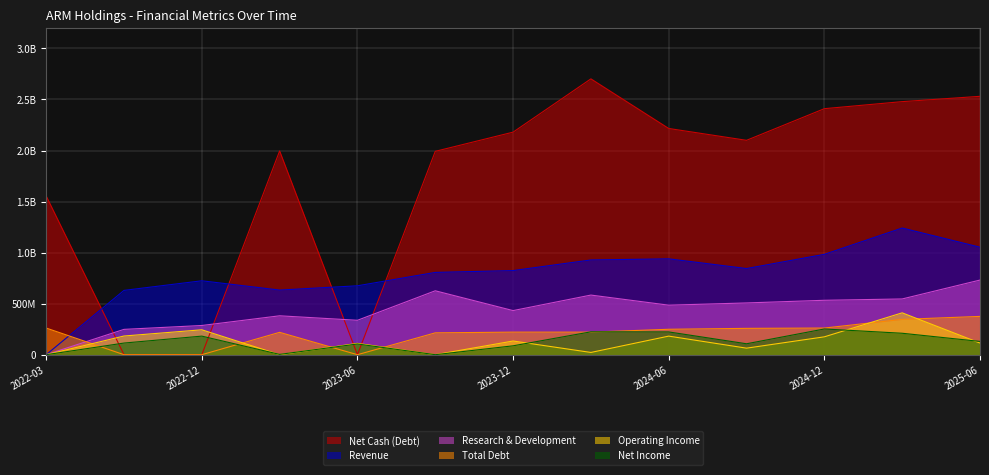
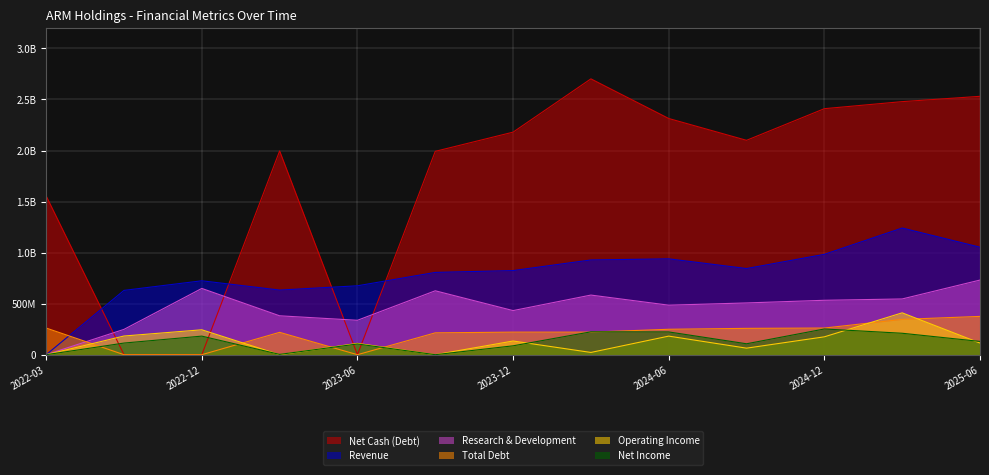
  {
    "Net Cash (Debt)": {
      "2022-03": 1560000000,
      "2023-12": 2180000000,
-     "2024-06": 2220000000,
+     "2024-06": 2310000000,
      "2024-12": 2410000000,
      "2025-06": 2530000000
    },
    "Revenue": {
      "2022-12": 720000000,
      "2023-06": 680000000,
      "2023-12": 820000000,
      "2024-06": 940000000,
      "2024-12": 980000000,
      "2025-06": 1050000000
    },
    "Research & Development": {
-     "2022-12": 290000000,
+     "2022-12": 650000000,
      "2023-06": 340000000,
      "2023-12": 430000000,
      "2024-06": 490000000,
      "2024-12": 530000000,
      "2025-06": 730000000
    },
    "Net Income": {
      "2022-12": 180000000,
      "2023-12": 90000000,
      "2024-06": 220000000
    }
  }
